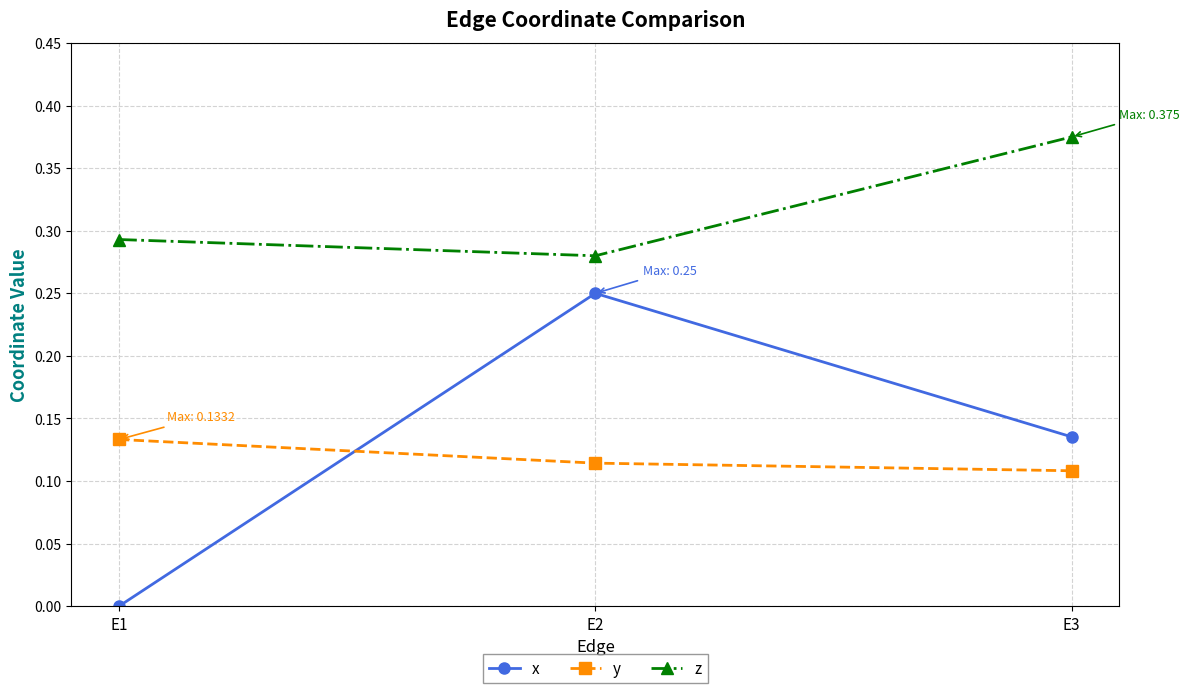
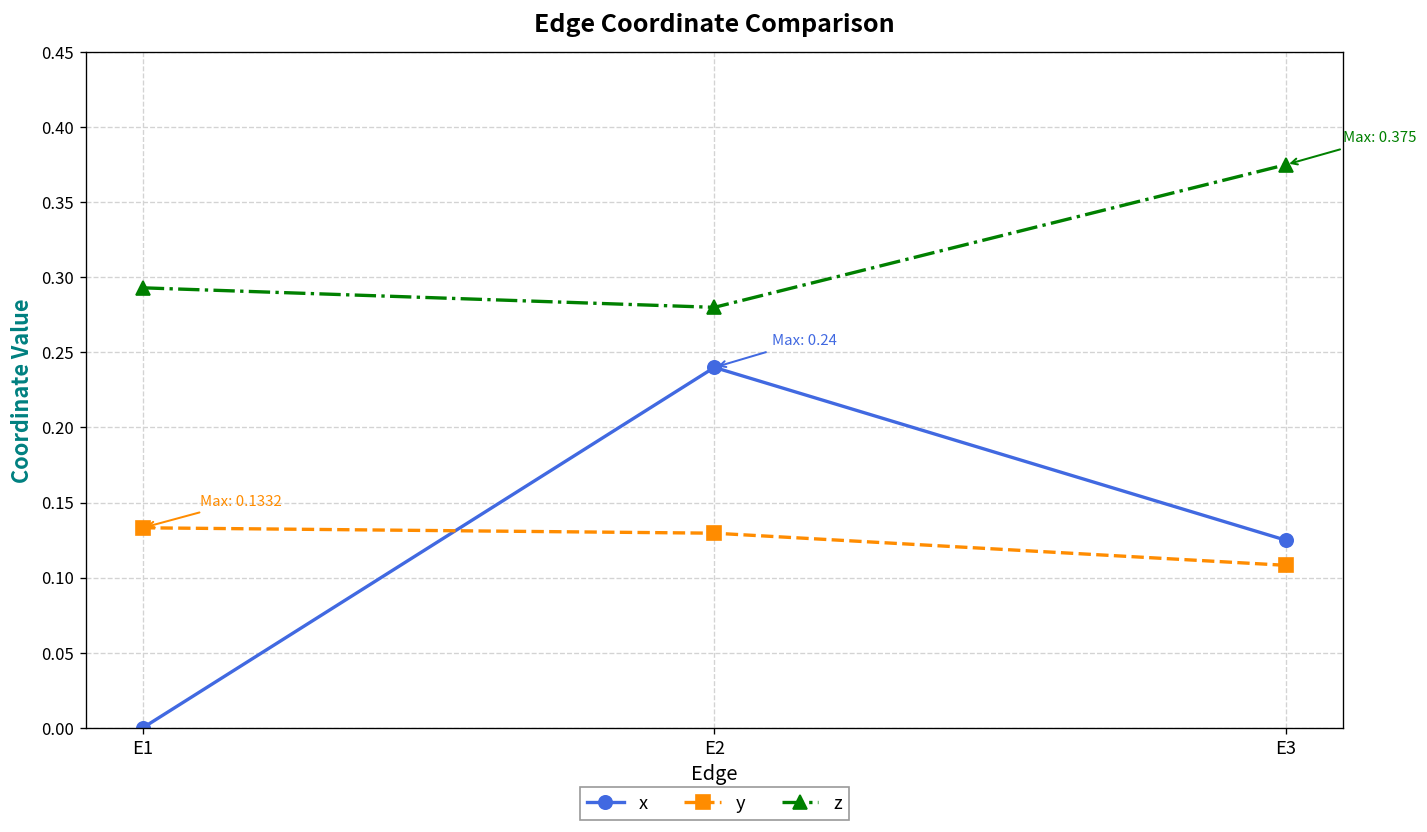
  {
    "x": {
-     "E2": 0.25,
-     "E3": 0.135
+     "E2": 0.24,
+     "E3": 0.125
    },
    "y": {
-     "E2": 0.114,
+     "E2": 0.130,
      "E3": 0.108
    },
    "z": {
      "E3": 0.375
    }
  }
